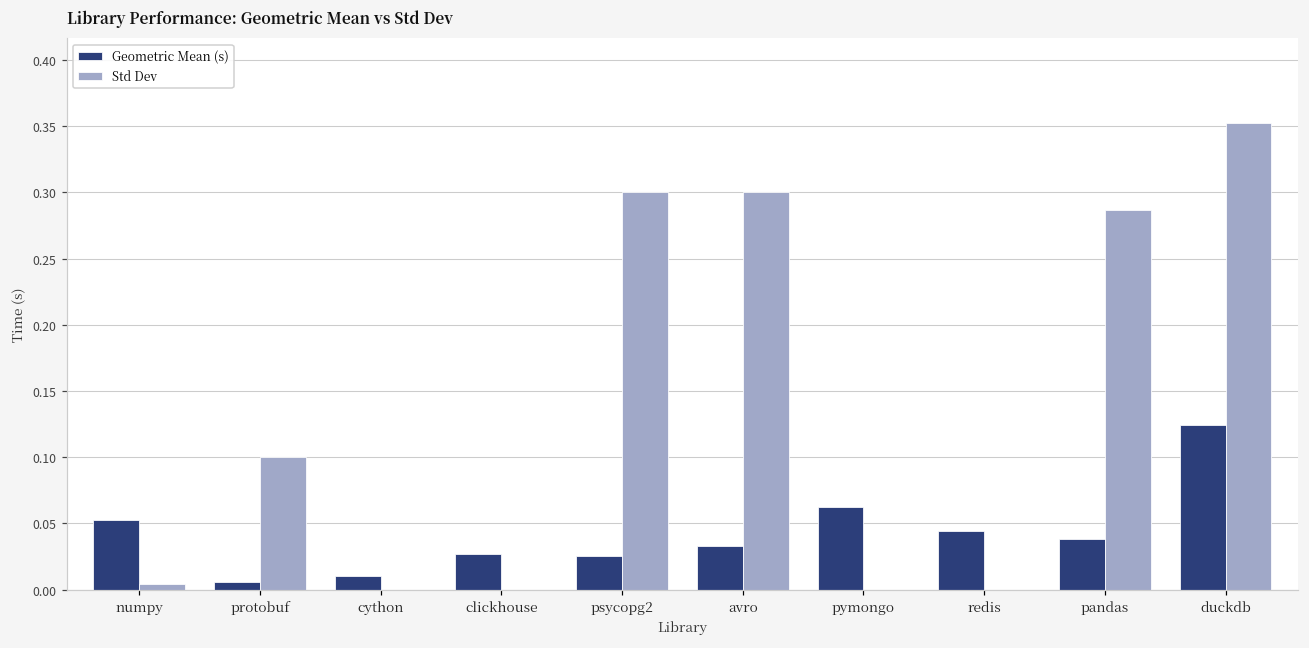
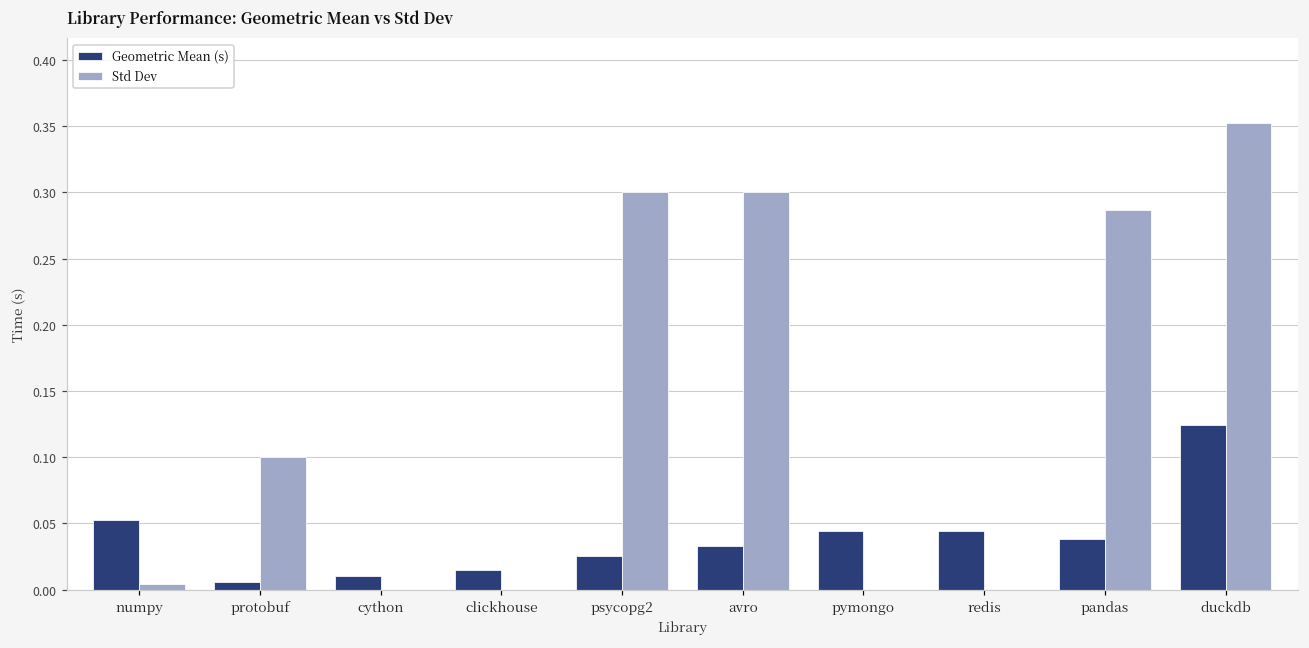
  {
    "Geometric Mean (s)": {
      "numpy": 0.053,
      "protobuf": 0.006,
      "cython": 0.010,
-     "clickhouse": 0.027,
+     "clickhouse": 0.015,
      "psycopg2": 0.025,
      "avro": 0.033,
-     "pymongo": 0.062,
+     "pymongo": 0.044,
      "redis": 0.045,
      "pandas": 0.039,
      "duckdb": 0.125
    },
    "Std Dev": {
      "numpy": 0.004,
      "protobuf": 0.100,
      "cython": 0.000,
      "clickhouse": 0.000,
      "psycopg2": 0.300,
      "avro": 0.300,
      "pymongo": 0.000,
      "redis": 0.000,
      "pandas": 0.287,
      "duckdb": 0.353
    }
  }
